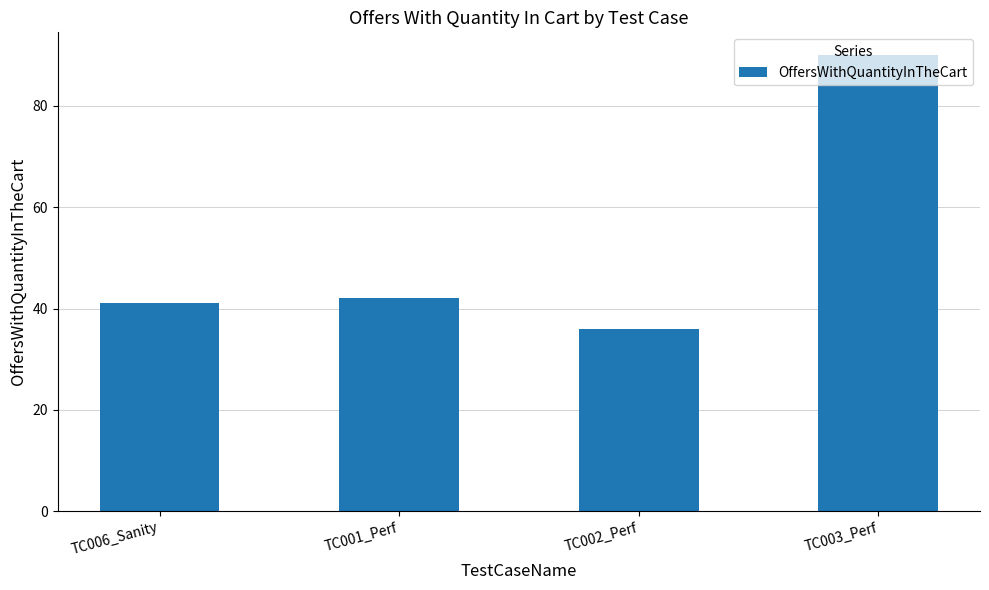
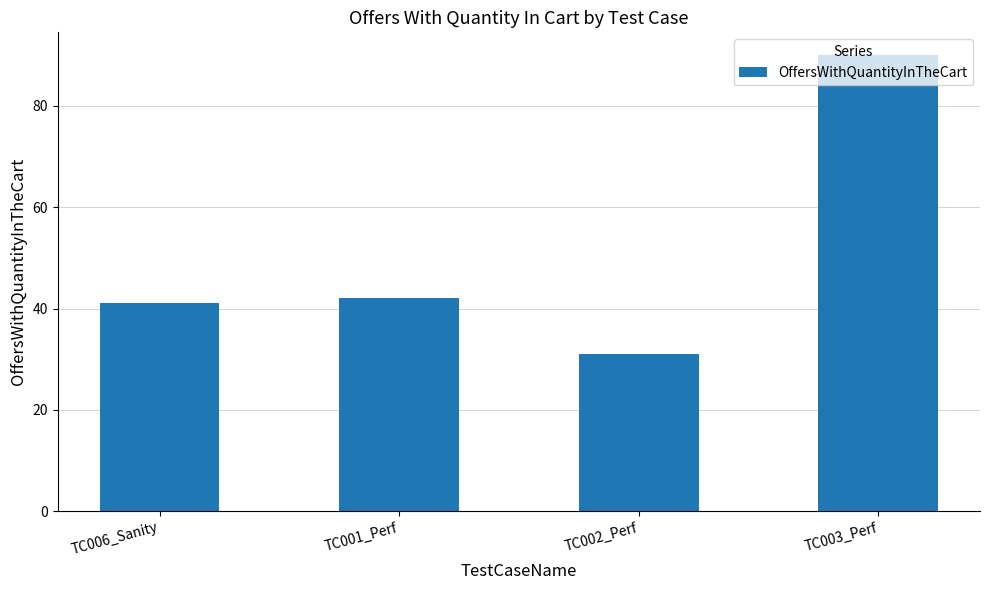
  {
    "TC006_Sanity": 41,
    "TC001_Perf": 42,
-   "TC002_Perf": 36
+   "TC002_Perf": 31
  }
